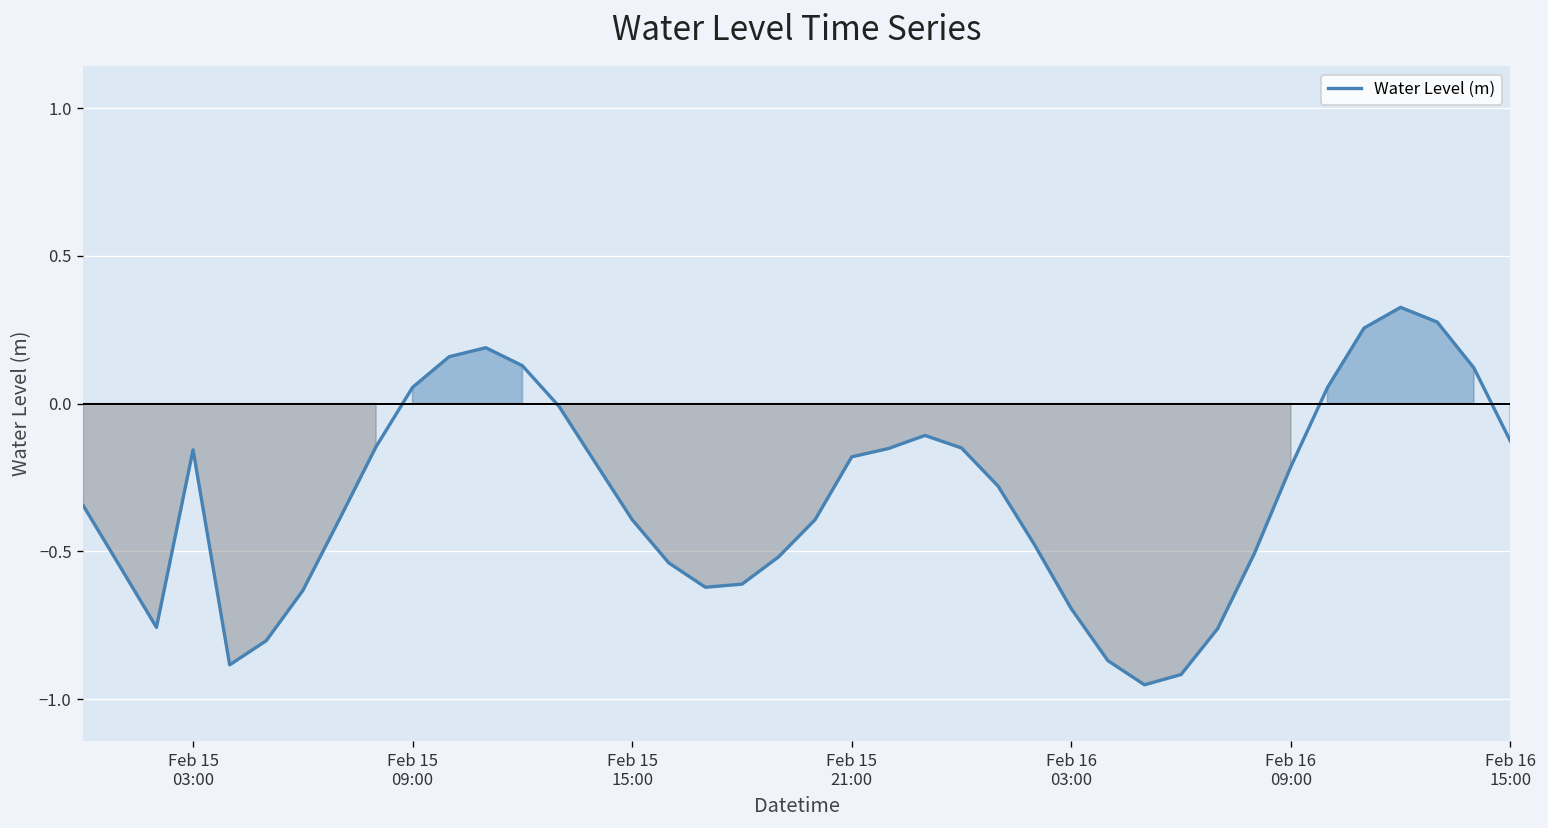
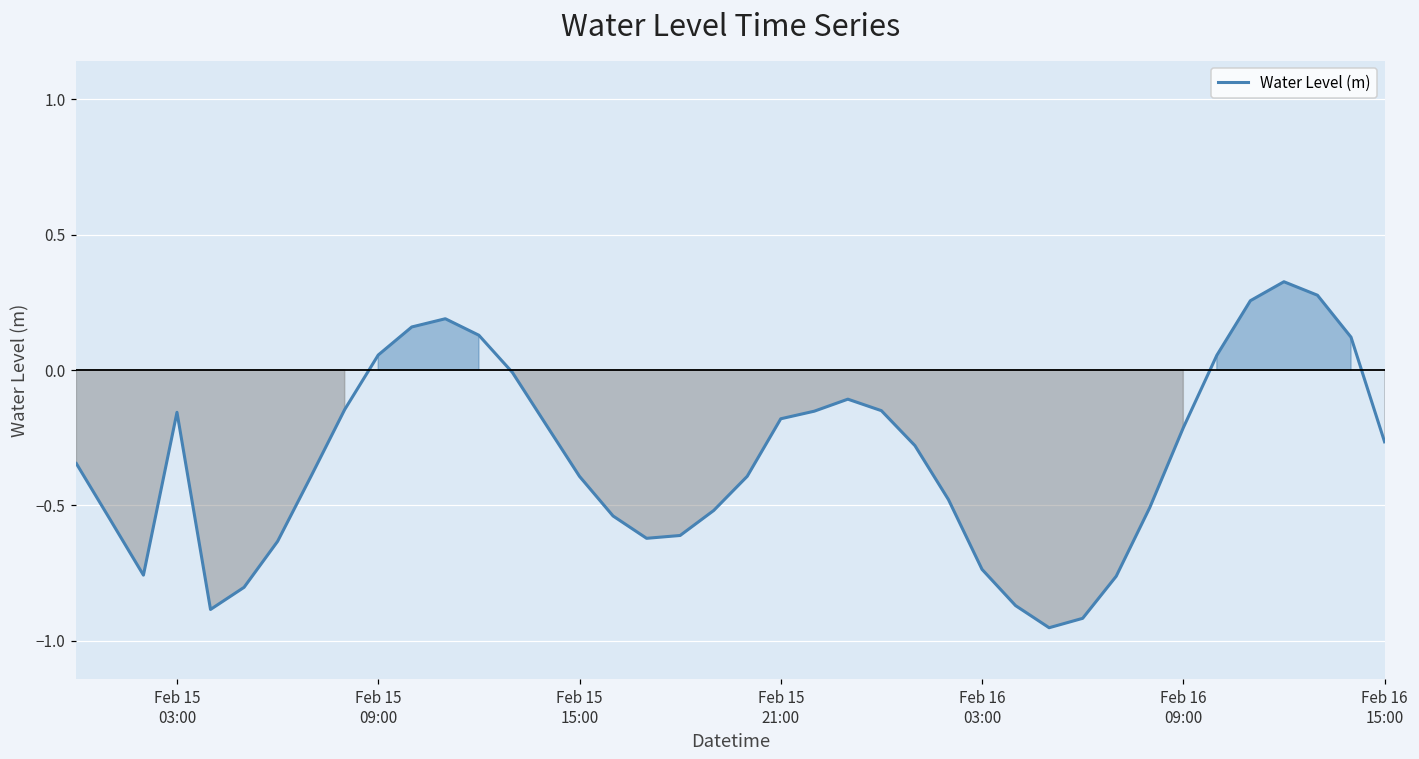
  {
    "Feb 15 03:00": -0.16,
    "Feb 15 09:00": 0.06,
    "Feb 15 15:00": -0.39,
    "Feb 15 21:00": -0.18,
-   "Feb 16 03:00": -0.69,
+   "Feb 16 03:00": -0.74,
    "Feb 16 09:00": -0.21,
-   "Feb 16 15:00": -0.13
+   "Feb 16 15:00": -0.27
  }
